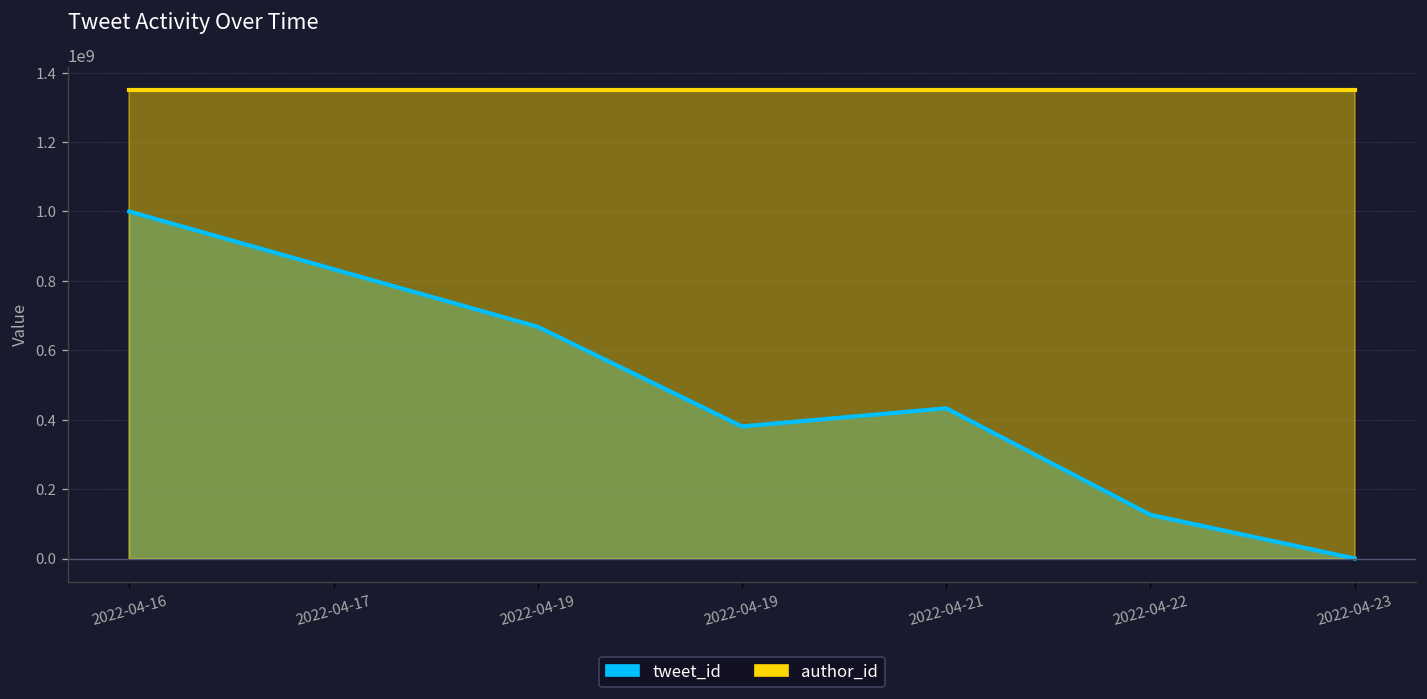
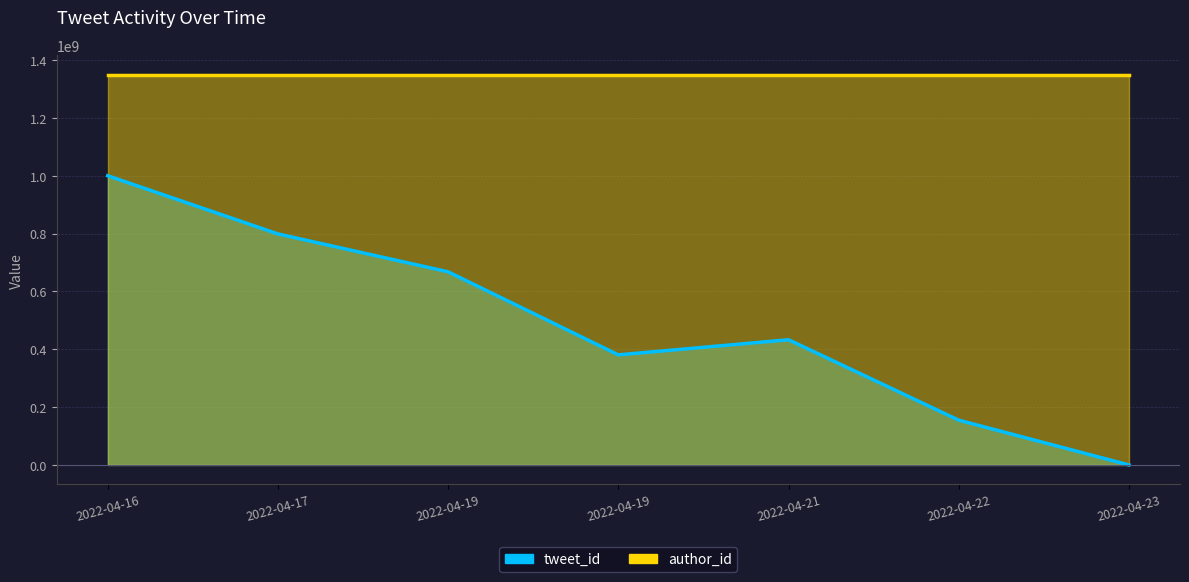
  {
    "tweet_id": {
      "2022-04-16": 1000000000,
-     "2022-04-17": 830000000,
+     "2022-04-17": 800000000,
      "2022-04-21": 430000000,
-     "2022-04-22": 130000000,
+     "2022-04-22": 150000000,
      "2022-04-23": 0
    },
    "author_id": {
      "2022-04-16": 1350000000,
      "2022-04-17": 1350000000,
      "2022-04-21": 1350000000,
      "2022-04-22": 1350000000,
      "2022-04-23": 1350000000
    }
  }
